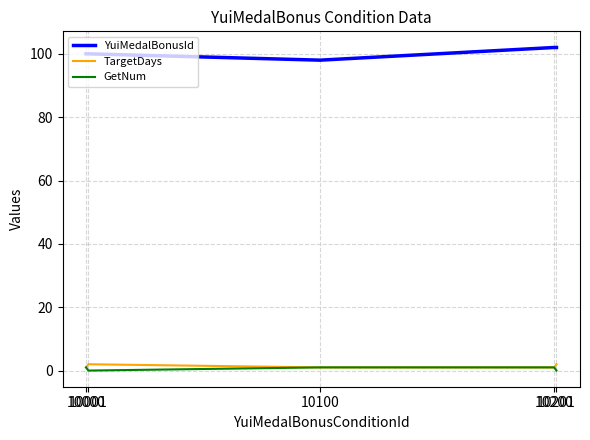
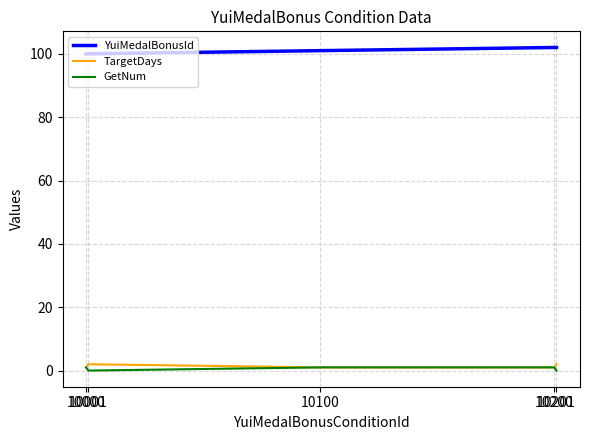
  {
    "YuiMedalBonusId": {
-     "10100": 98
+     "10100": 101
    }
  }
